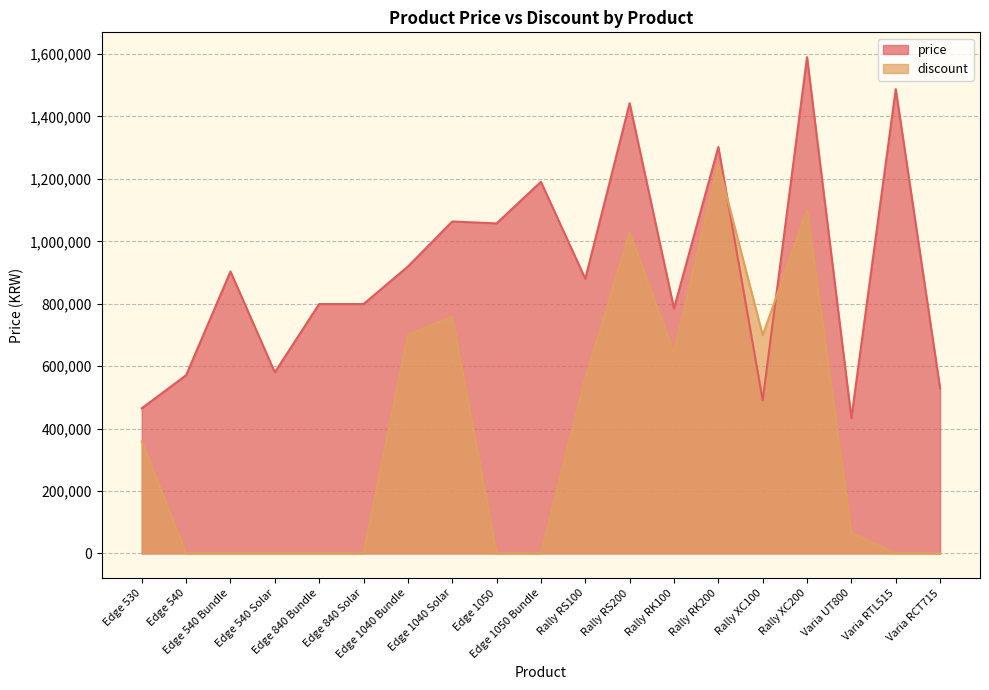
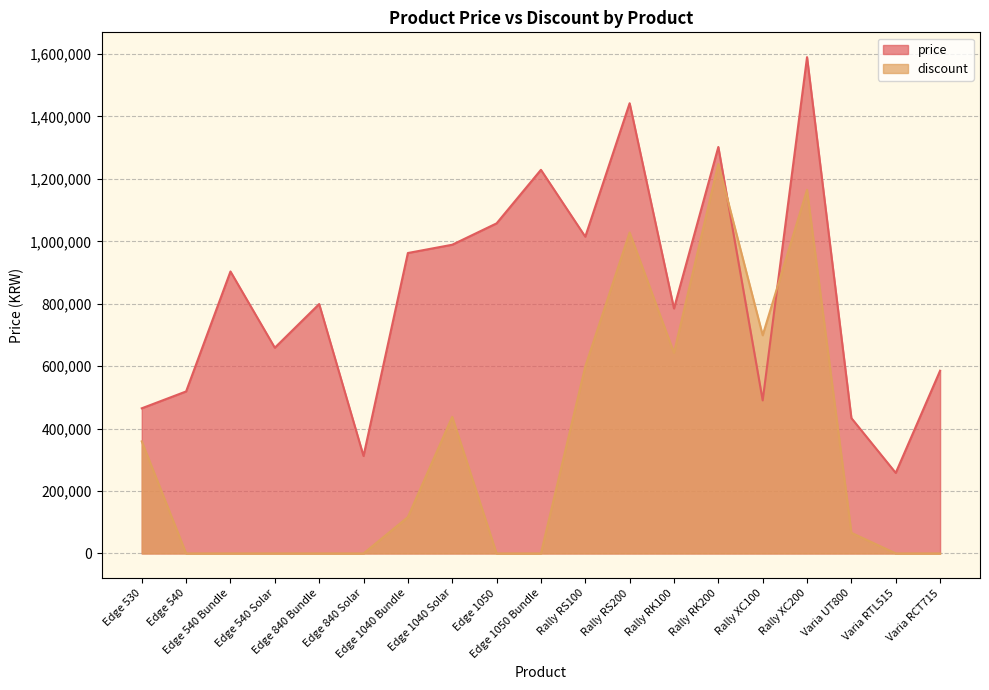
  {
    "price": {
      "Edge 530": "460,000",
-     "Edge 540": "570,000",
+     "Edge 540": "520,000",
      "Edge 540 Bundle": "900,000",
-     "Edge 540 Solar": "580,000",
+     "Edge 540 Solar": "660,000",
      "Edge 840 Bundle": "800,000",
-     "Edge 840 Solar": "800,000",
-     "Edge 1040 Bundle": "920,000",
-     "Edge 1040 Solar": "1,060,000",
+     "Edge 840 Solar": "310,000",
+     "Edge 1040 Bundle": "960,000",
+     "Edge 1040 Solar": "990,000",
      "Edge 1050": "1,060,000",
-     "Edge 1050 Bundle": "1,190,000",
-     "Rally RS100": "880,000",
+     "Edge 1050 Bundle": "1,230,000",
+     "Rally RS100": "1,010,000",
      "Rally RS200": "1,440,000",
      "Rally RK100": "780,000",
      "Rally RK200": "1,300,000",
      "Rally XC100": "490,000",
      "Rally XC200": "1,590,000",
      "Varia UT800": "430,000",
-     "Varia RTL515": "1,490,000",
-     "Varia RCT715": "530,000"
+     "Varia RTL515": "260,000",
+     "Varia RCT715": "590,000"
    },
    "discount": {
      "Edge 530": "360,000",
      "Edge 540": "0",
      "Edge 540 Bundle": "0",
      "Edge 540 Solar": "0",
      "Edge 840 Bundle": "0",
      "Edge 840 Solar": "0",
-     "Edge 1040 Bundle": "700,000",
-     "Edge 1040 Solar": "760,000",
+     "Edge 1040 Bundle": "120,000",
+     "Edge 1040 Solar": "440,000",
      "Edge 1050": "0",
      "Edge 1050 Bundle": "0",
-     "Rally RS100": "560,000",
+     "Rally RS100": "600,000",
      "Rally RS200": "1,030,000",
      "Rally RK100": "640,000",
      "Rally RK200": "1,250,000",
      "Rally XC100": "700,000",
-     "Rally XC200": "1,100,000",
+     "Rally XC200": "1,160,000",
      "Varia UT800": "70,000",
      "Varia RTL515": "0",
      "Varia RCT715": "0"
    }
  }
